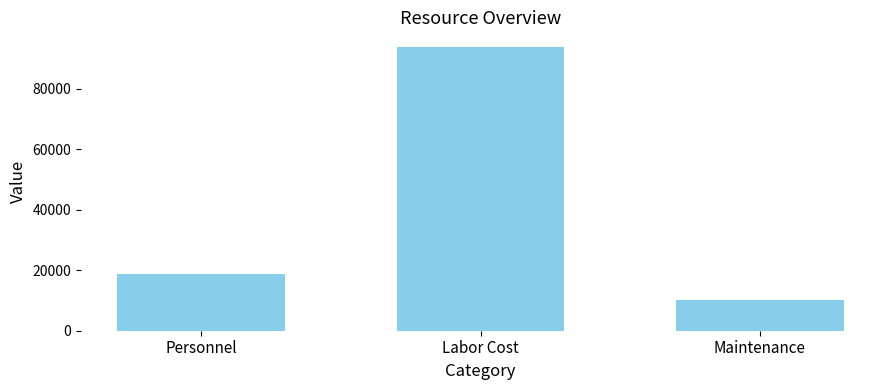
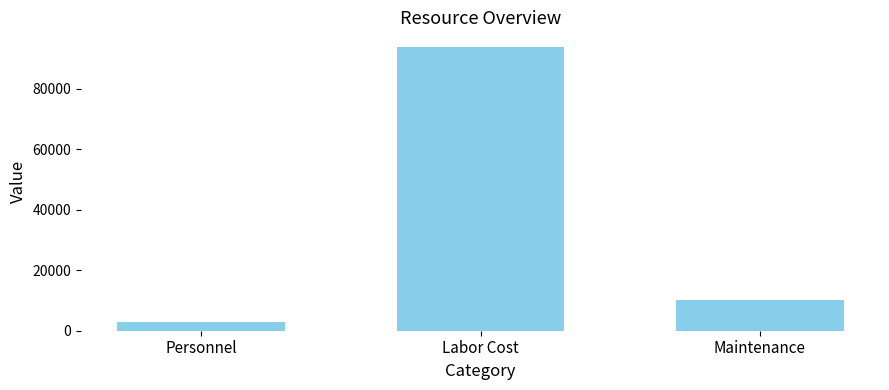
  {
-   "Personnel": 19000,
+   "Personnel": 3000,
    "Labor Cost": 94000,
    "Maintenance": 10000
  }
